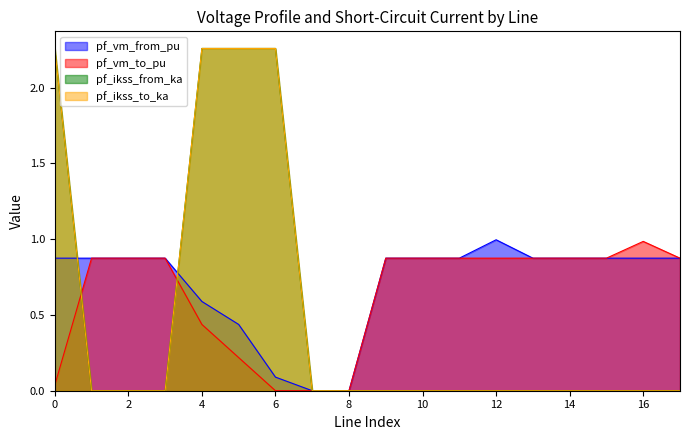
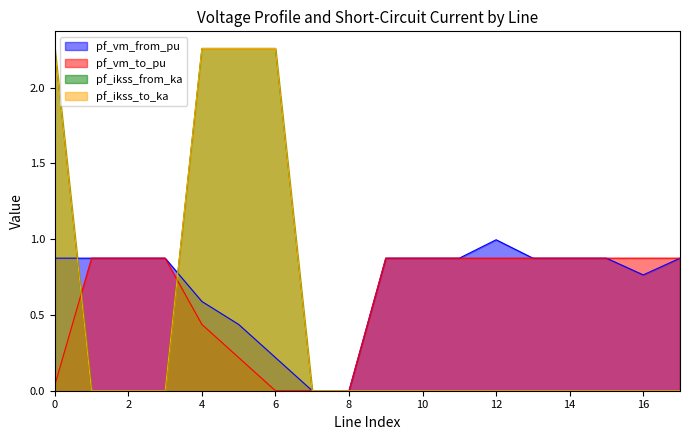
  {
    "pf_vm_from_pu": {
      "0": 0.87,
      "4": 0.59,
-     "6": 0.09,
+     "6": 0.22,
      "12": 1.00,
-     "16": 0.87
+     "16": 0.76
    },
    "pf_vm_to_pu": {
      "0": 0.04,
      "4": 0.44,
      "6": 0.00,
      "12": 0.87,
-     "16": 0.99
+     "16": 0.87
    },
    "pf_ikss_to_ka": {
      "0": 2.26,
      "2": 0.00,
      "4": 2.26,
      "6": 2.26,
      "10": 0.00,
      "12": 0.00,
      "14": 0.00,
      "16": 0.00
    }
  }
